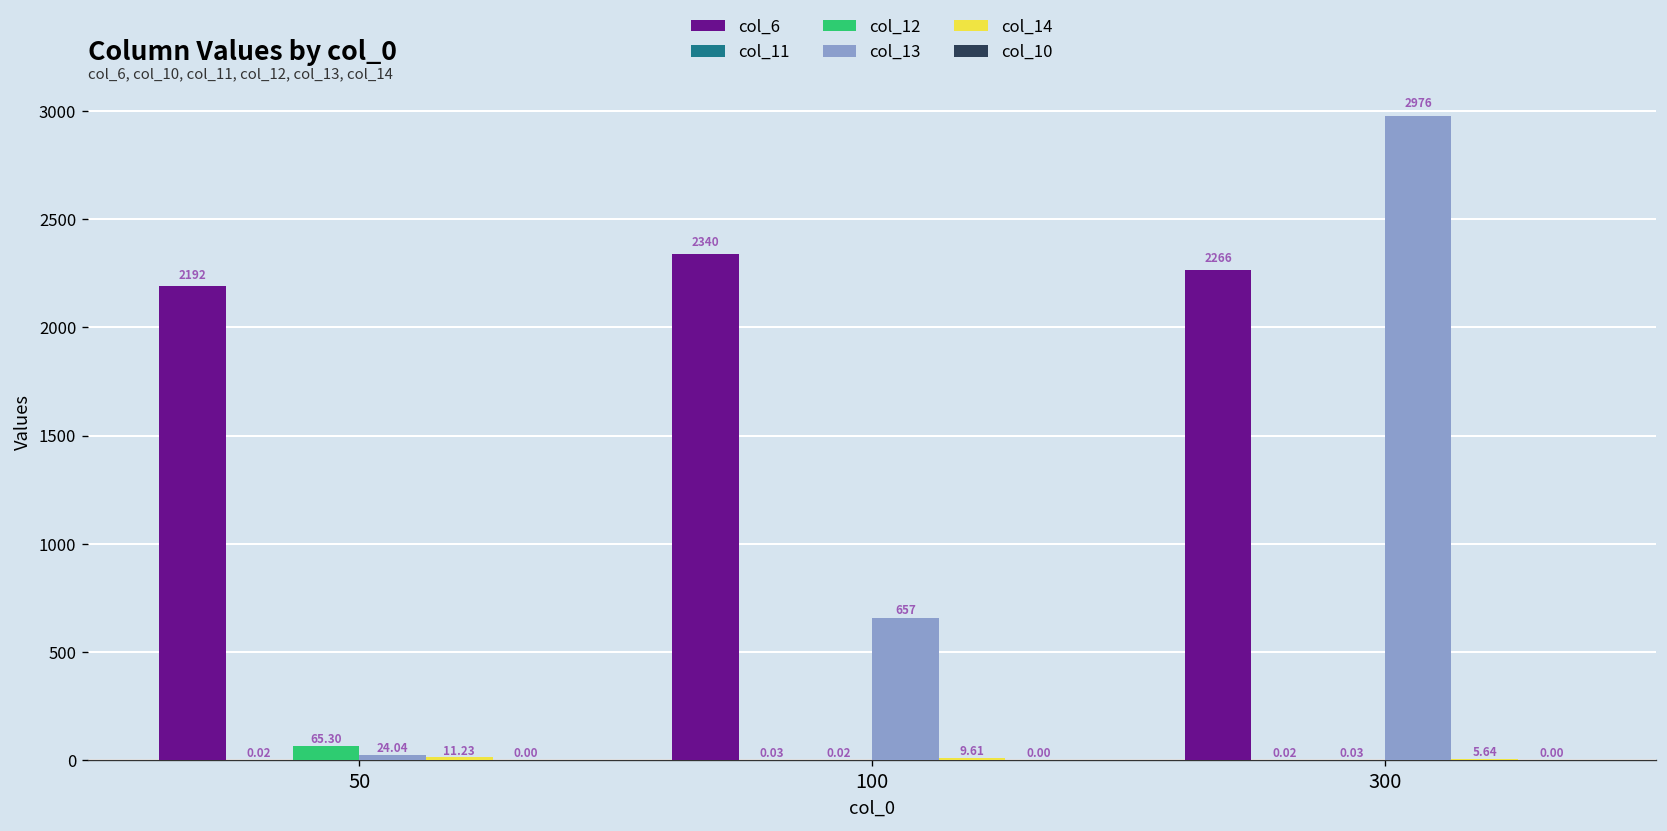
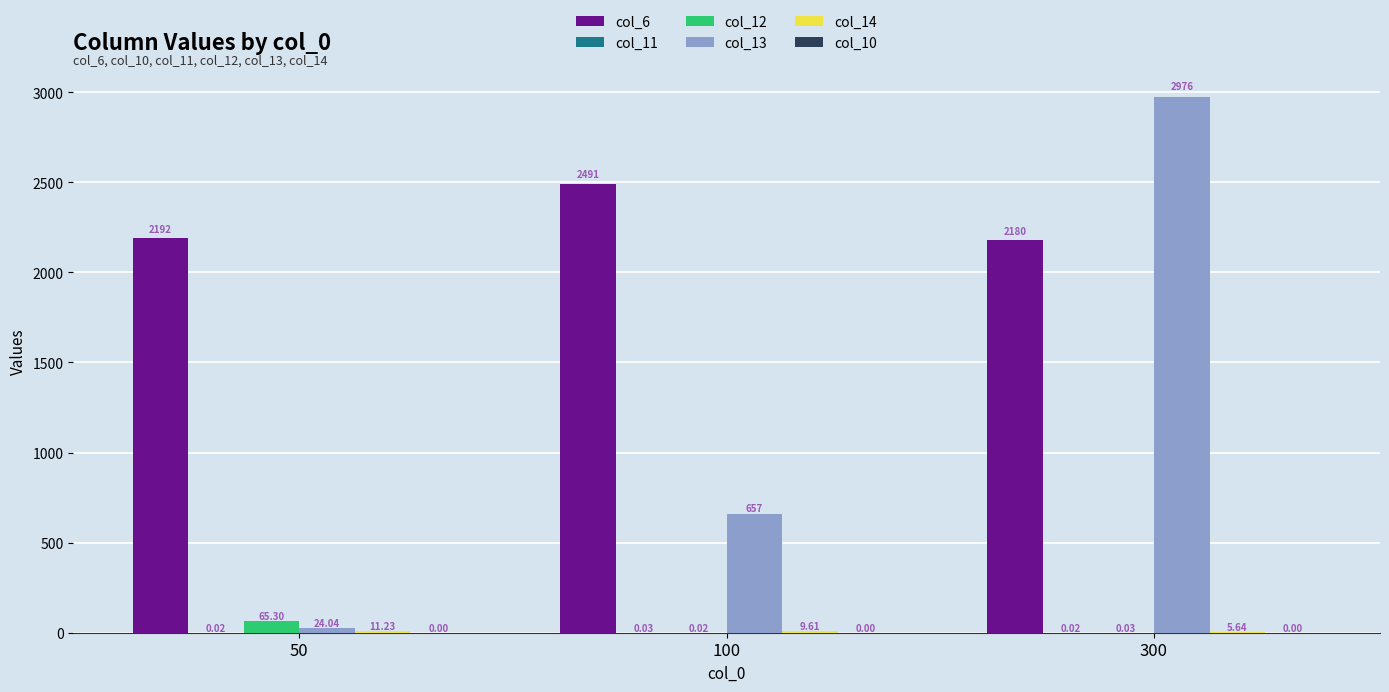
  {
    "col_6": {
      "50": 2192,
-     "100": 2340,
-     "300": 2266
+     "100": 2491,
+     "300": 2180
    },
    "col_11": {
      "50": 0.02,
      "100": 0.03,
      "300": 0.02
    },
    "col_12": {
      "50": 65.30,
      "100": 0.02,
      "300": 0.03
    },
    "col_13": {
      "50": 24.04,
      "100": 657,
      "300": 2976
    },
    "col_14": {
      "50": 11.23,
      "100": 9.61,
      "300": 5.64
    },
    "col_10": {
      "50": 0.00,
      "100": 0.00,
      "300": 0.00
    }
  }
